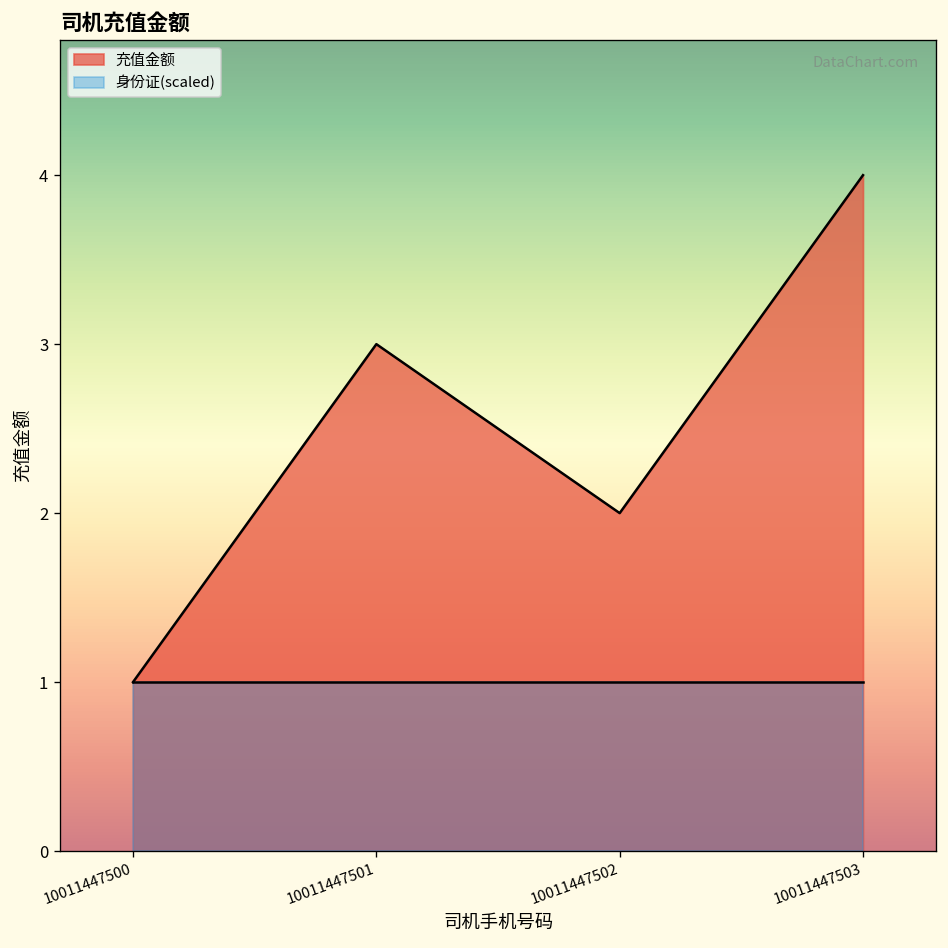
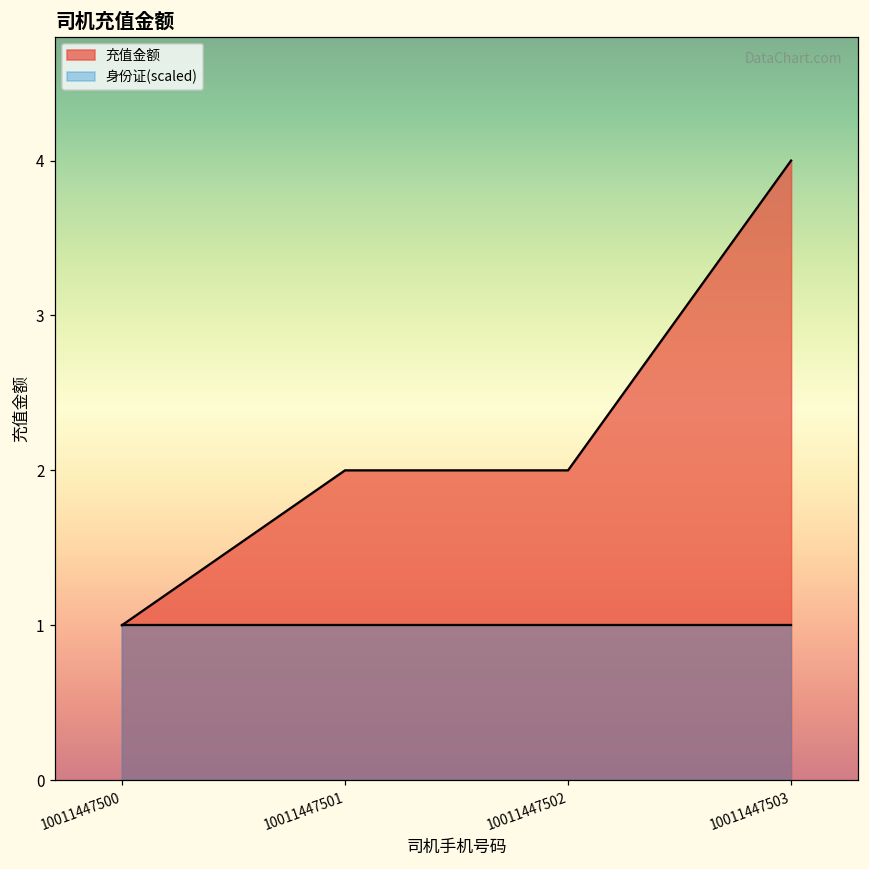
  {
    "充值金额": {
-     "10011447501": 3,
+     "10011447501": 2,
      "10011447502": 2,
      "10011447503": 4
    },
    "身份证(scaled)": {
      "10011447501": 1,
      "10011447502": 1,
      "10011447503": 1
    }
  }
